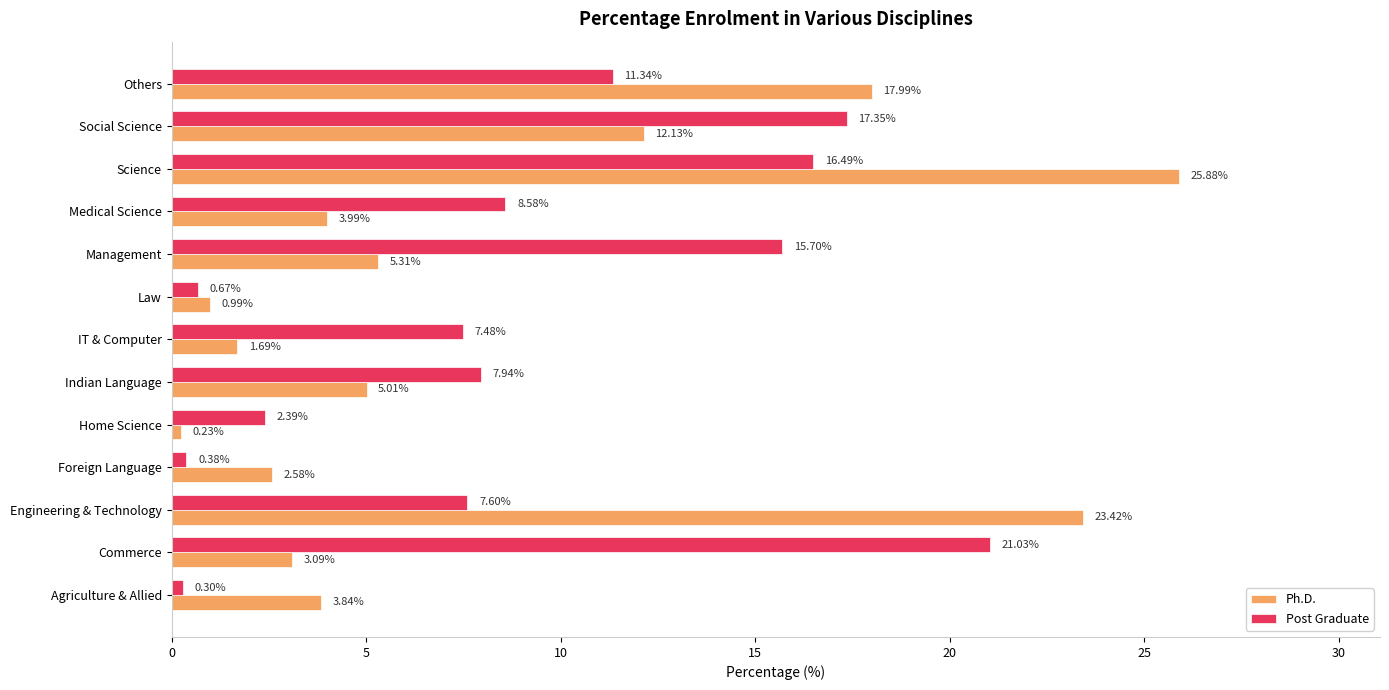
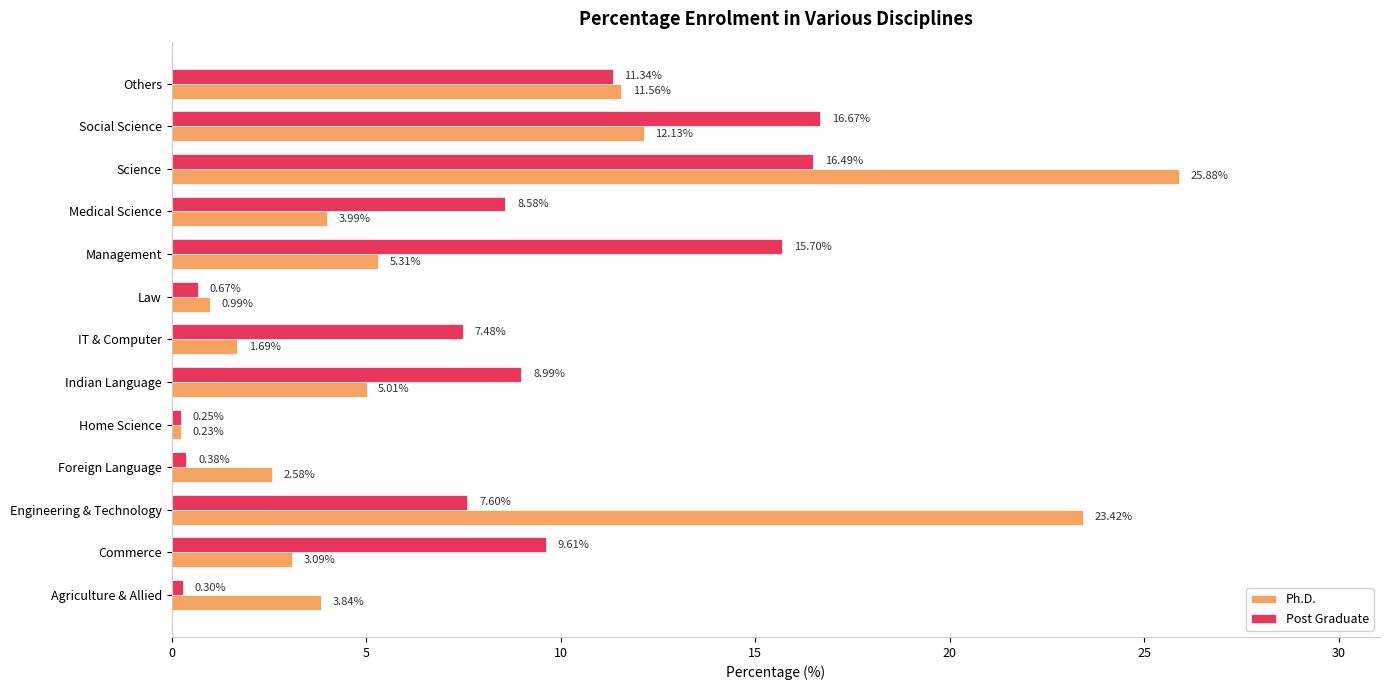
  {
    "Ph.D.": {
-     "Others": "17.99%",
+     "Others": "11.56%",
      "Social Science": "12.13%",
      "Science": "25.88%",
      "Medical Science": "3.99%",
      "Management": "5.31%",
      "Law": "0.99%",
      "IT & Computer": "1.69%",
      "Indian Language": "5.01%",
      "Home Science": "0.23%",
      "Foreign Language": "2.58%",
      "Engineering & Technology": "23.42%",
      "Commerce": "3.09%",
      "Agriculture & Allied": "3.84%"
    },
    "Post Graduate": {
      "Others": "11.34%",
-     "Social Science": "17.35%",
+     "Social Science": "16.67%",
      "Science": "16.49%",
      "Medical Science": "8.58%",
      "Management": "15.70%",
      "Law": "0.67%",
      "IT & Computer": "7.48%",
-     "Indian Language": "7.94%",
-     "Home Science": "2.39%",
+     "Indian Language": "8.99%",
+     "Home Science": "0.25%",
      "Foreign Language": "0.38%",
      "Engineering & Technology": "7.60%",
-     "Commerce": "21.03%",
+     "Commerce": "9.61%",
      "Agriculture & Allied": "0.30%"
    }
  }
